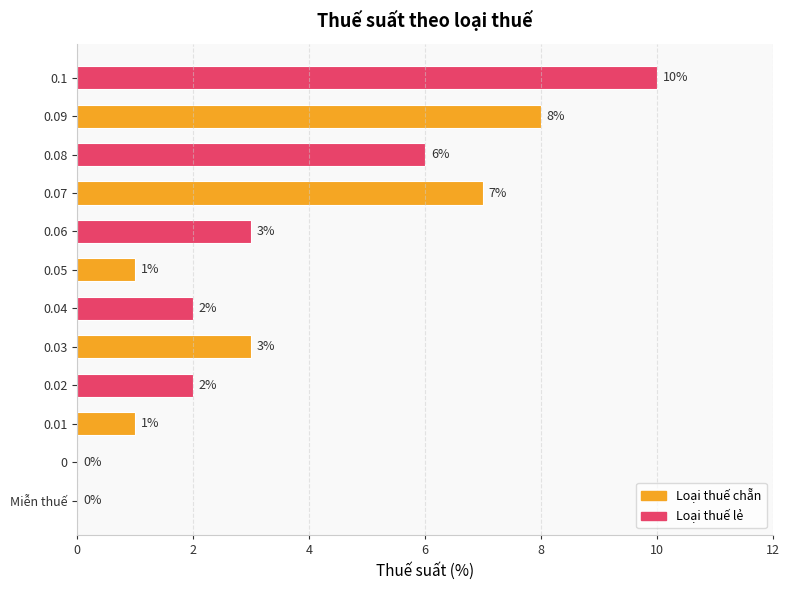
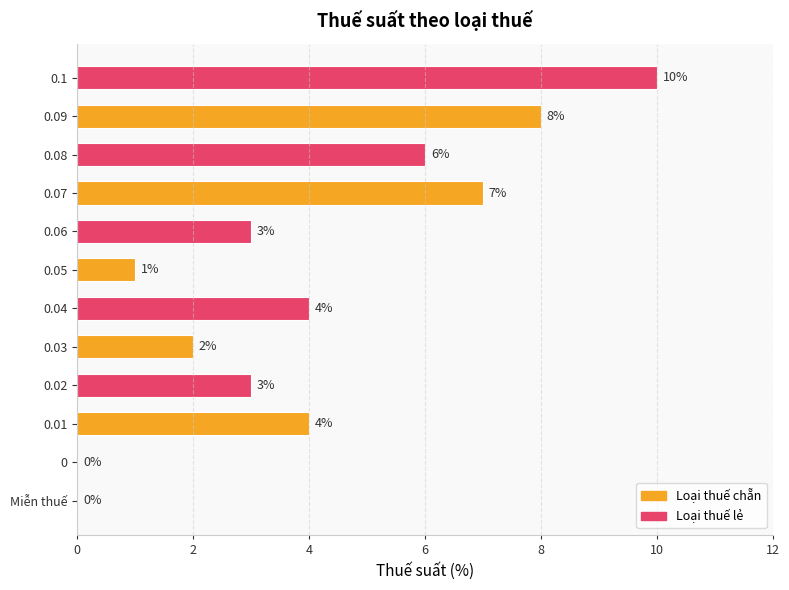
  {
    "0.1": "10%",
    "0.09": "8%",
    "0.08": "6%",
    "0.07": "7%",
    "0.06": "3%",
    "0.05": "1%",
-   "0.04": "2%",
-   "0.03": "3%",
-   "0.02": "2%",
-   "0.01": "1%",
+   "0.04": "4%",
+   "0.03": "2%",
+   "0.02": "3%",
+   "0.01": "4%",
    "0": "0%",
    "Miễn thuế": "0%"
  }
